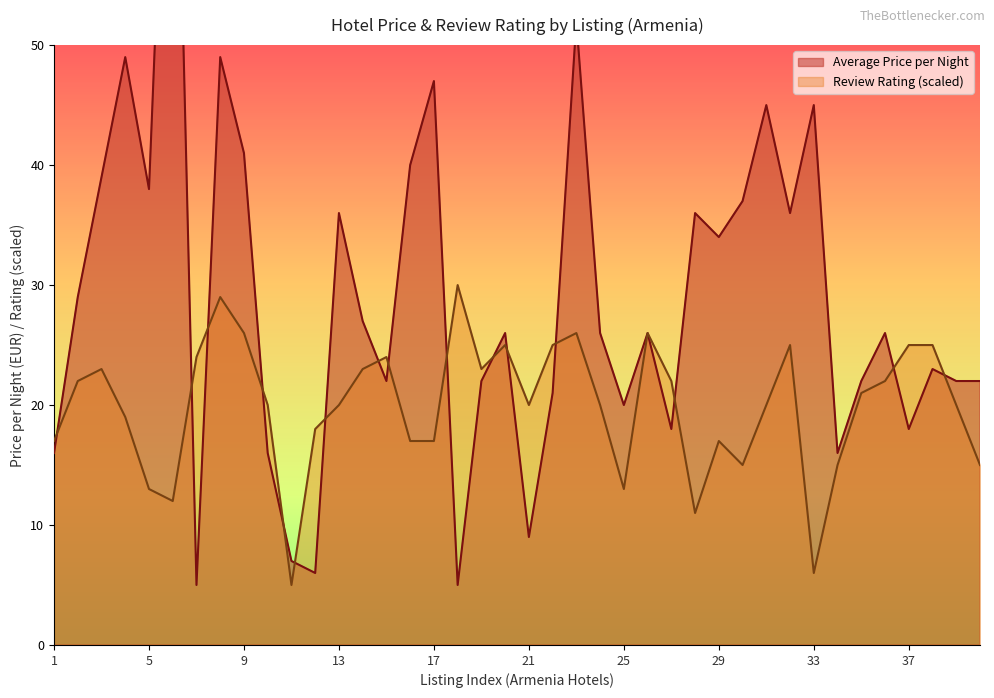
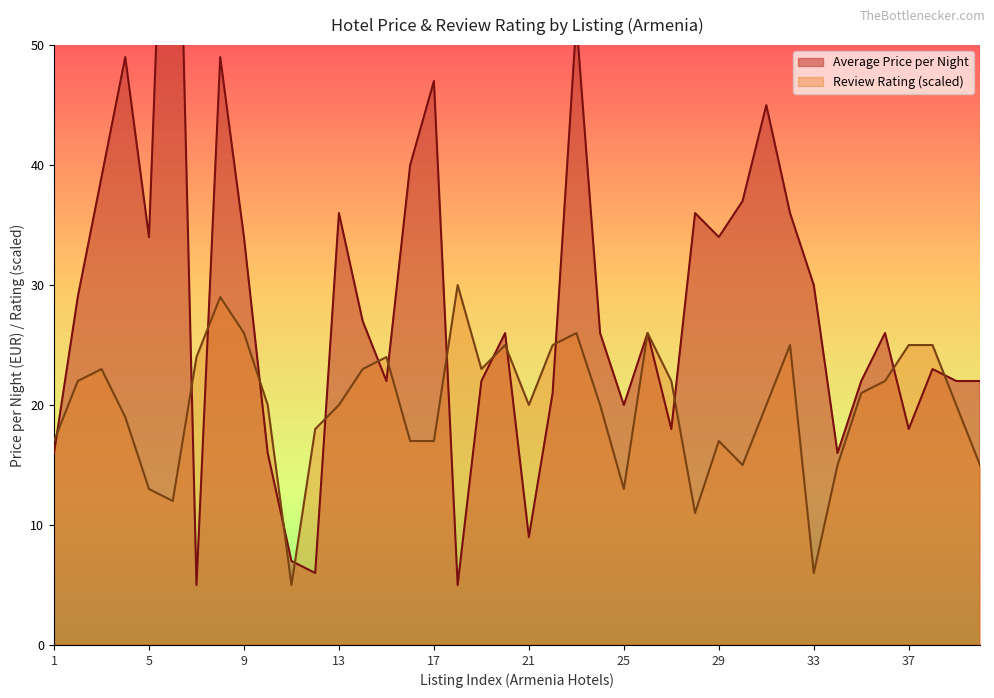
  {
    "Average Price per Night": {
      "1": 16,
-     "5": 38,
-     "9": 41,
+     "5": 34,
+     "9": 34,
      "13": 36,
      "17": 47,
      "21": 9,
      "25": 20,
      "29": 34,
-     "33": 45,
+     "33": 30,
      "37": 18
    },
    "Review Rating (scaled)": {
      "1": 17,
      "5": 13,
      "9": 26,
      "13": 20,
      "17": 17,
      "21": 20,
      "25": 13,
      "29": 17,
      "33": 6,
      "37": 25
    }
  }
